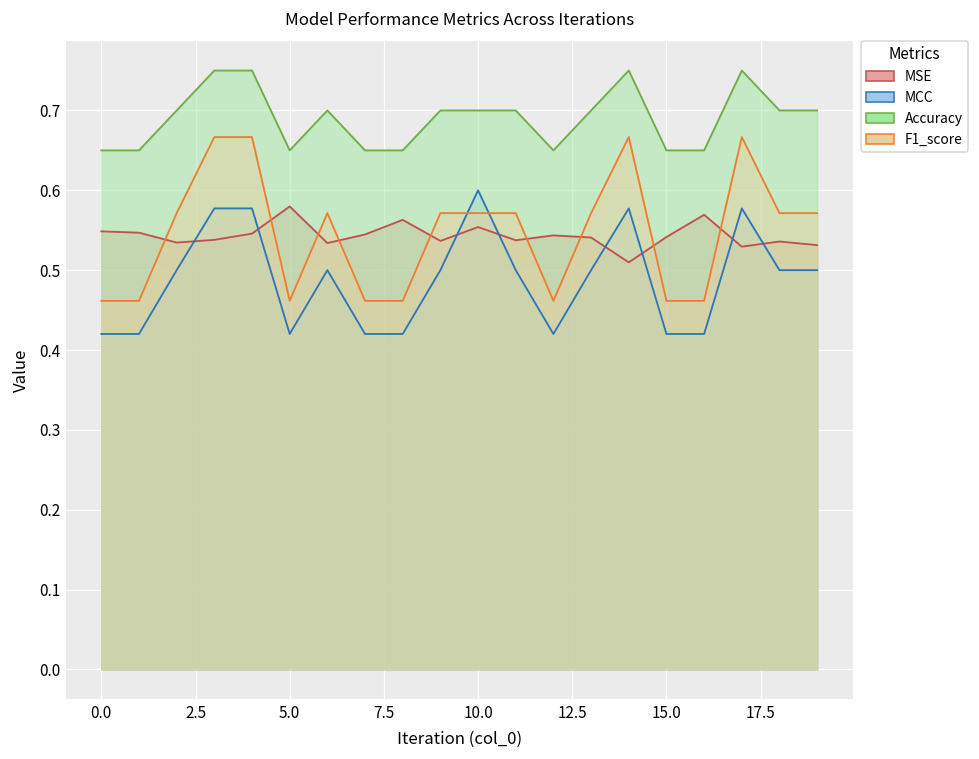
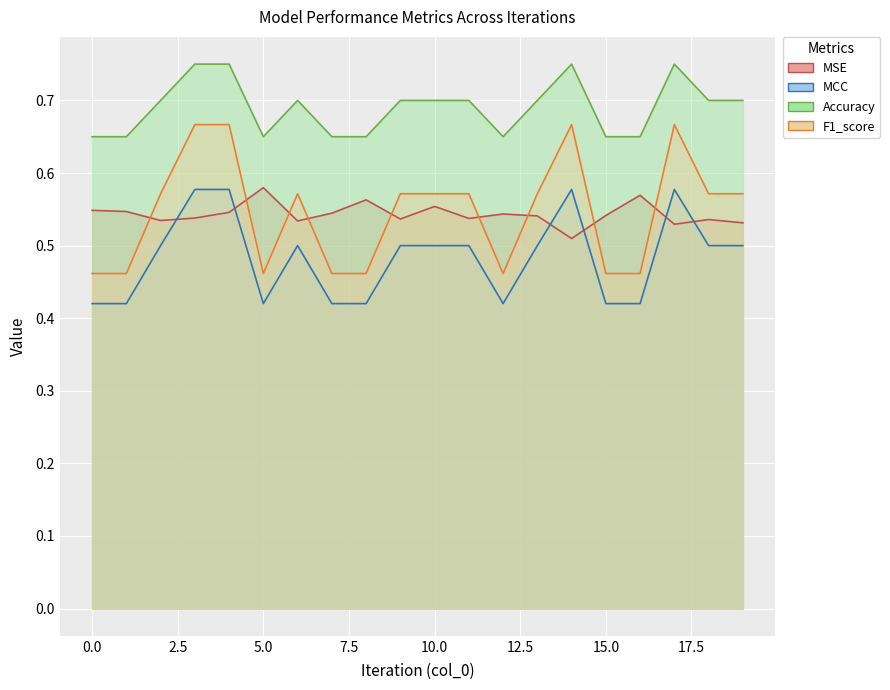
  {
    "MCC": {
      "0.0": 0.42,
      "5.0": 0.42,
-     "10.0": 0.6,
+     "10.0": 0.5,
      "15.0": 0.42
    }
  }
